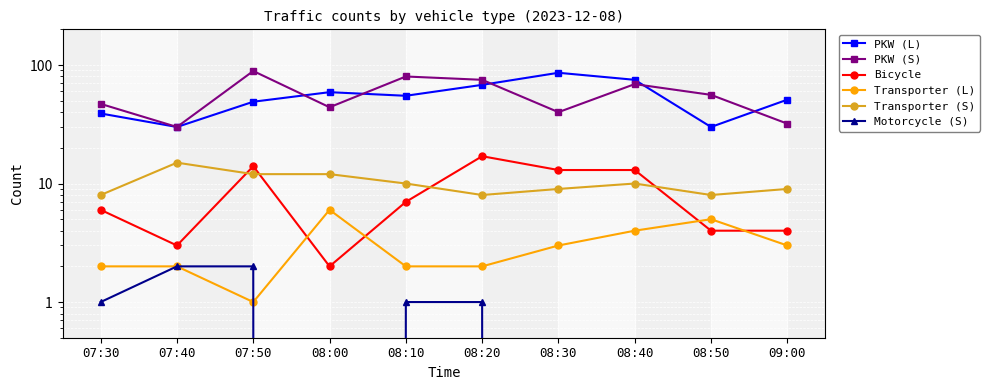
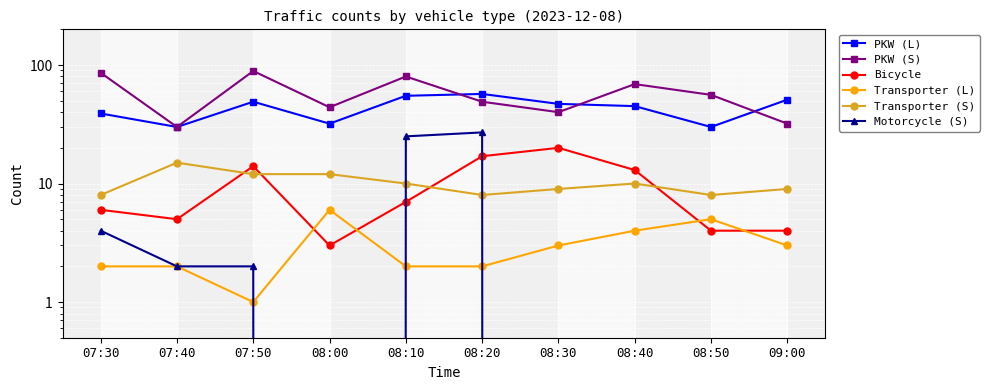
  {
    "PKW (L)": {
      "07:30": 39,
      "07:50": 49,
-     "08:00": 60,
+     "08:00": 32,
      "08:10": 60,
-     "08:20": 70,
-     "08:30": 90,
-     "08:40": 80,
+     "08:20": 60,
+     "08:30": 47,
+     "08:40": 45,
      "08:50": 30,
      "09:00": 51
    },
    "PKW (S)": {
-     "07:30": 47,
+     "07:30": 90,
      "07:50": 90,
      "08:00": 44,
      "08:10": 80,
-     "08:20": 80,
+     "08:20": 49,
      "08:30": 40,
      "08:40": 70,
      "08:50": 60,
      "09:00": 32
    },
    "Bicycle": {
      "07:30": 6,
-     "07:40": 3,
+     "07:40": 5,
      "07:50": 14,
-     "08:00": 2,
+     "08:00": 3,
      "08:10": 7,
      "08:20": 17,
-     "08:30": 13,
+     "08:30": 20,
      "08:40": 13,
      "08:50": 4,
      "09:00": 4
    },
    "Motorcycle (S)": {
-     "07:30": 1,
+     "07:30": 4,
      "07:50": 2,
-     "08:10": 1,
-     "08:20": 1
+     "08:10": 25,
+     "08:20": 27
    }
  }
